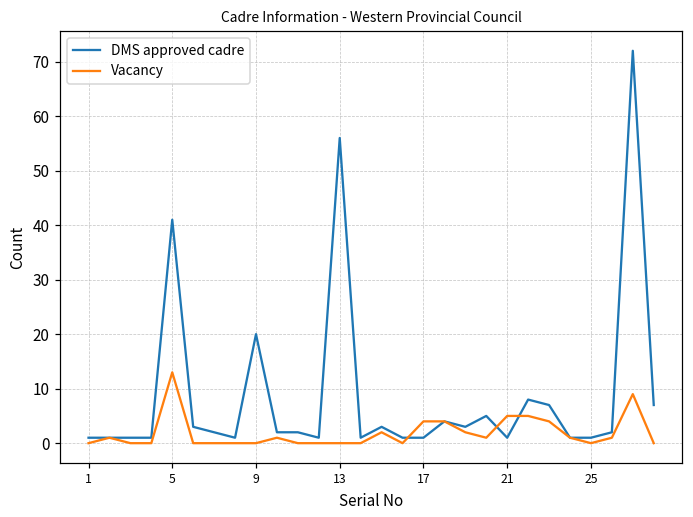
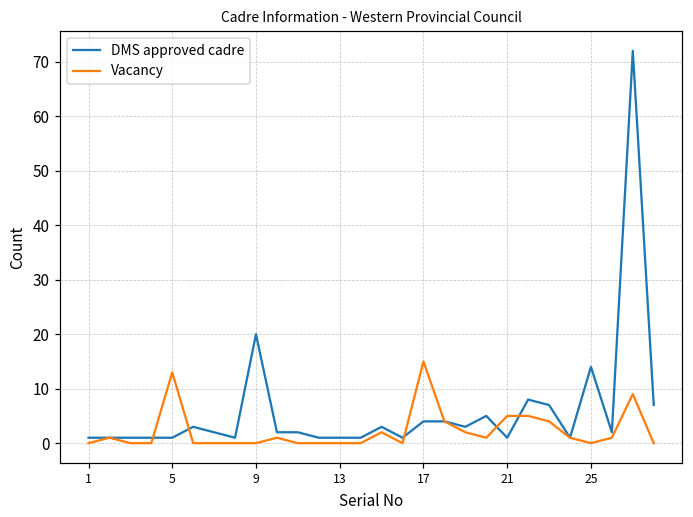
  {
    "DMS approved cadre": {
      "1": 1,
-     "5": 41,
+     "5": 1,
      "9": 20,
-     "13": 56,
-     "17": 1,
+     "13": 1,
+     "17": 4,
      "21": 1,
-     "25": 1
+     "25": 14
    },
    "Vacancy": {
      "1": 0,
      "5": 13,
      "9": 0,
      "13": 0,
-     "17": 4,
+     "17": 15,
      "21": 5,
      "25": 0
    }
  }
